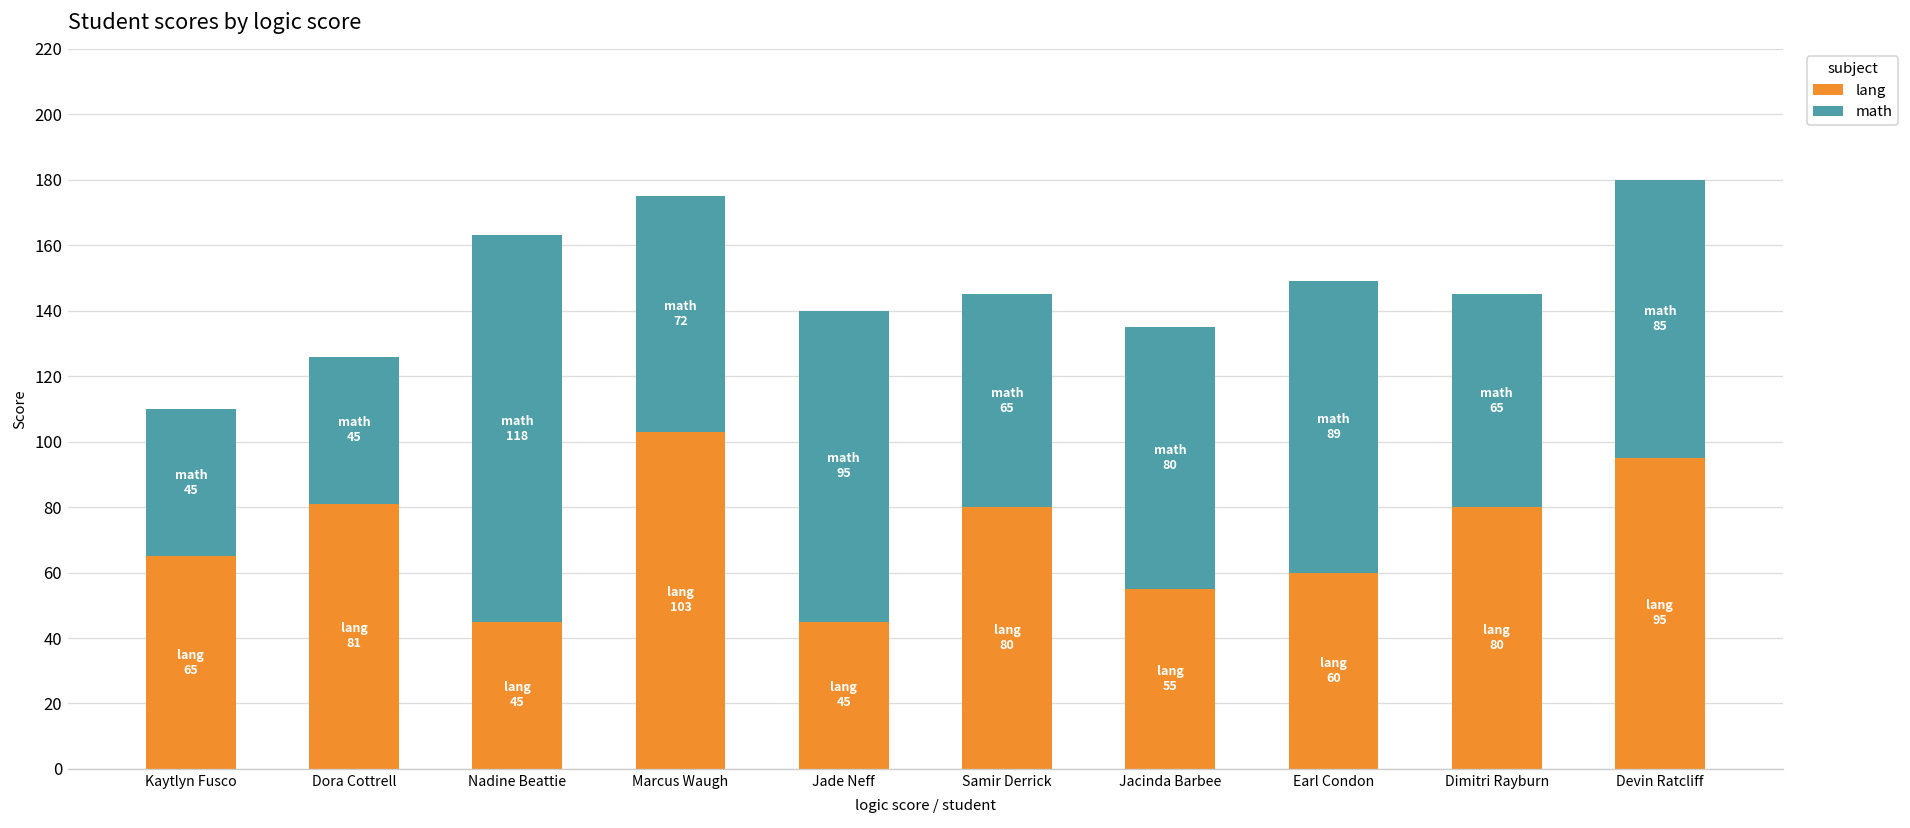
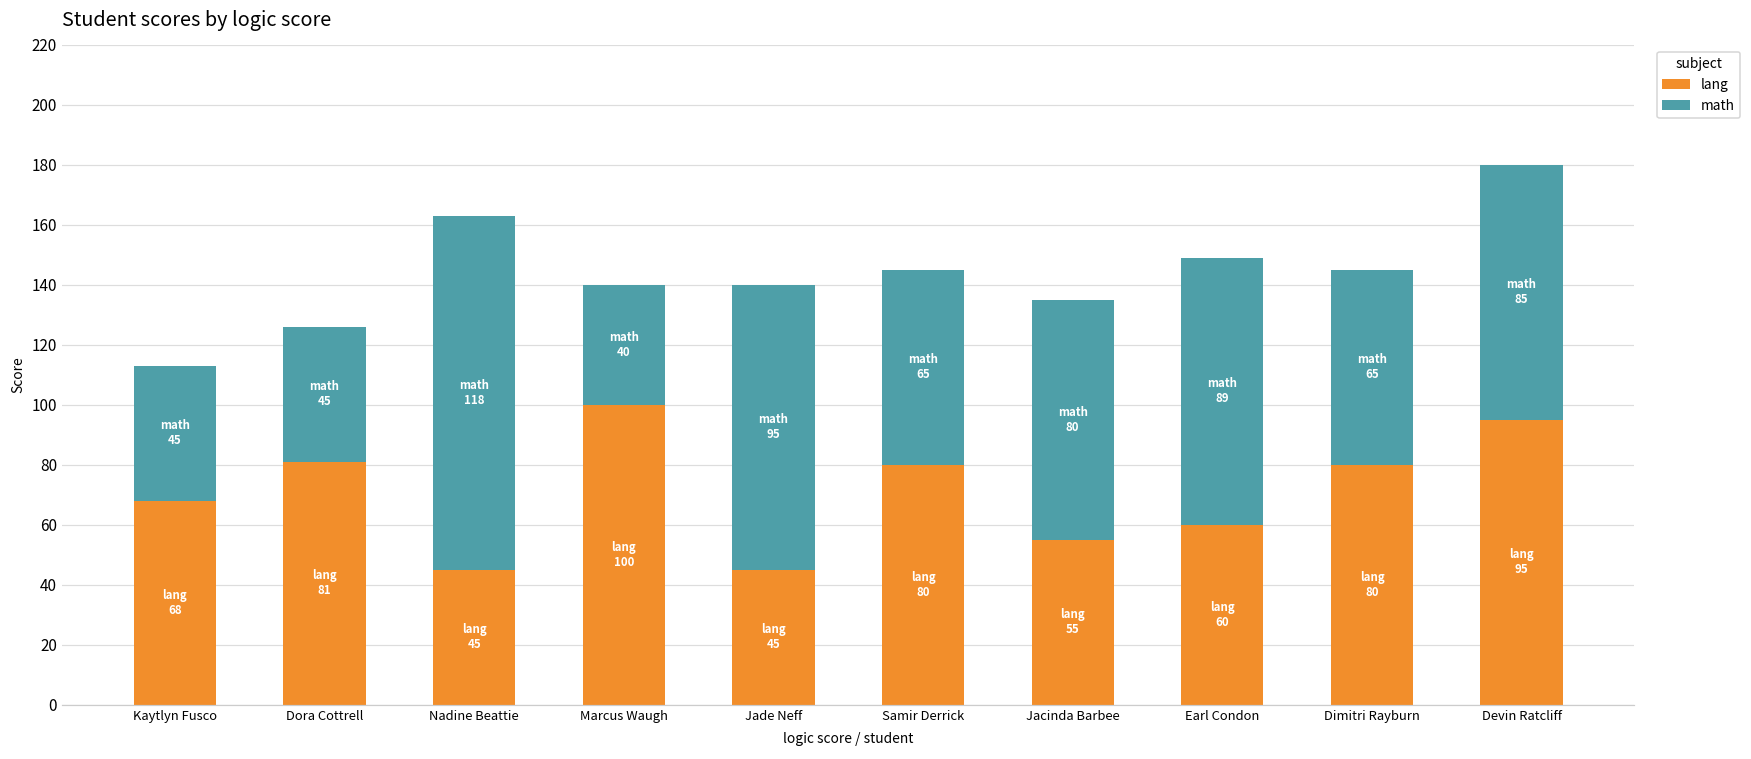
  {
    "lang": {
-     "Kaytlyn Fusco": 65,
+     "Kaytlyn Fusco": 68,
      "Dora Cottrell": 81,
      "Nadine Beattie": 45,
-     "Marcus Waugh": 103,
+     "Marcus Waugh": 100,
      "Jade Neff": 45,
      "Samir Derrick": 80,
      "Jacinda Barbee": 55,
      "Earl Condon": 60,
      "Dimitri Rayburn": 80,
      "Devin Ratcliff": 95
    },
    "math": {
      "Kaytlyn Fusco": 45,
      "Dora Cottrell": 45,
      "Nadine Beattie": 118,
-     "Marcus Waugh": 72,
+     "Marcus Waugh": 40,
      "Jade Neff": 95,
      "Samir Derrick": 65,
      "Jacinda Barbee": 80,
      "Earl Condon": 89,
      "Dimitri Rayburn": 65,
      "Devin Ratcliff": 85
    }
  }
